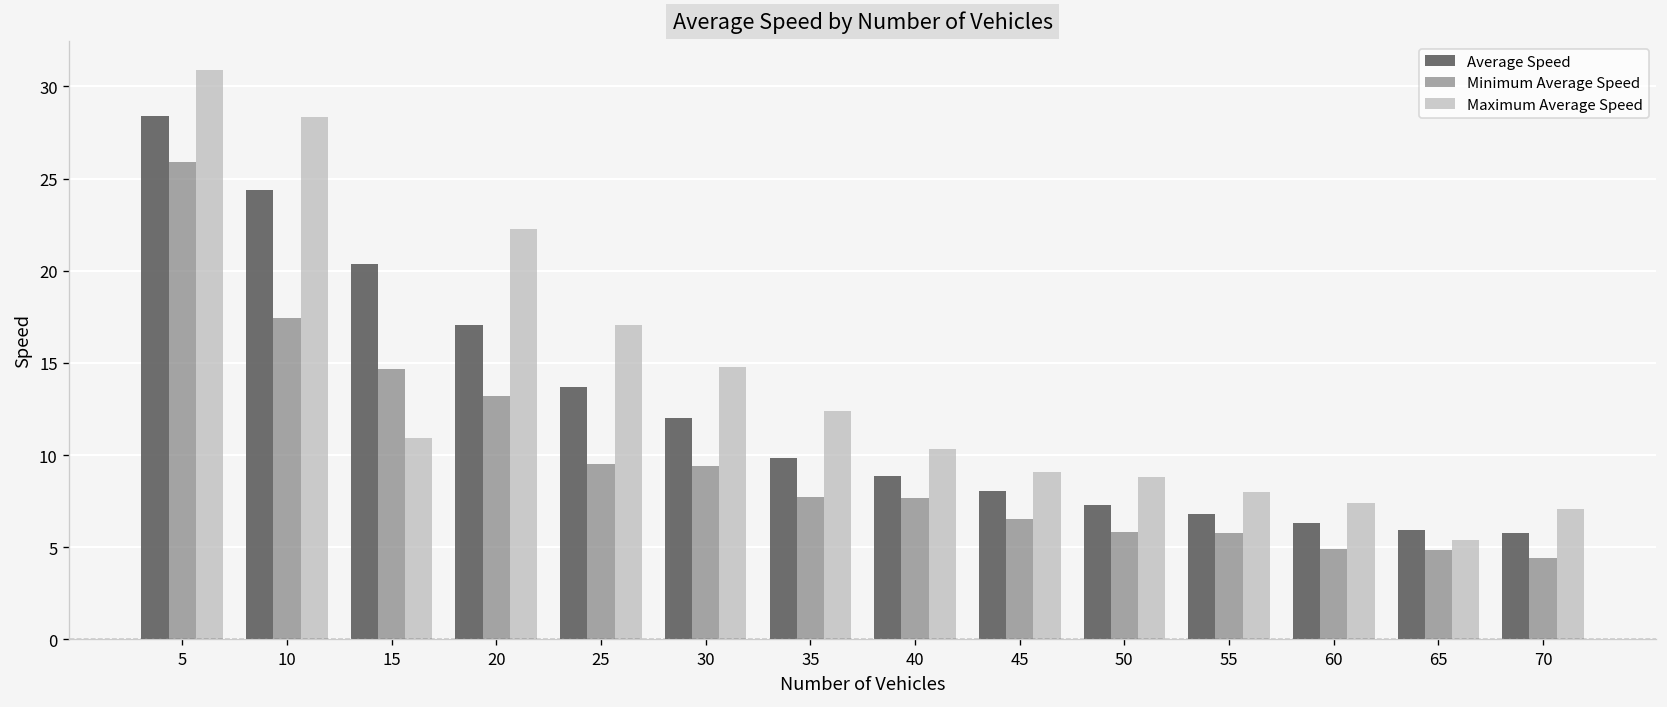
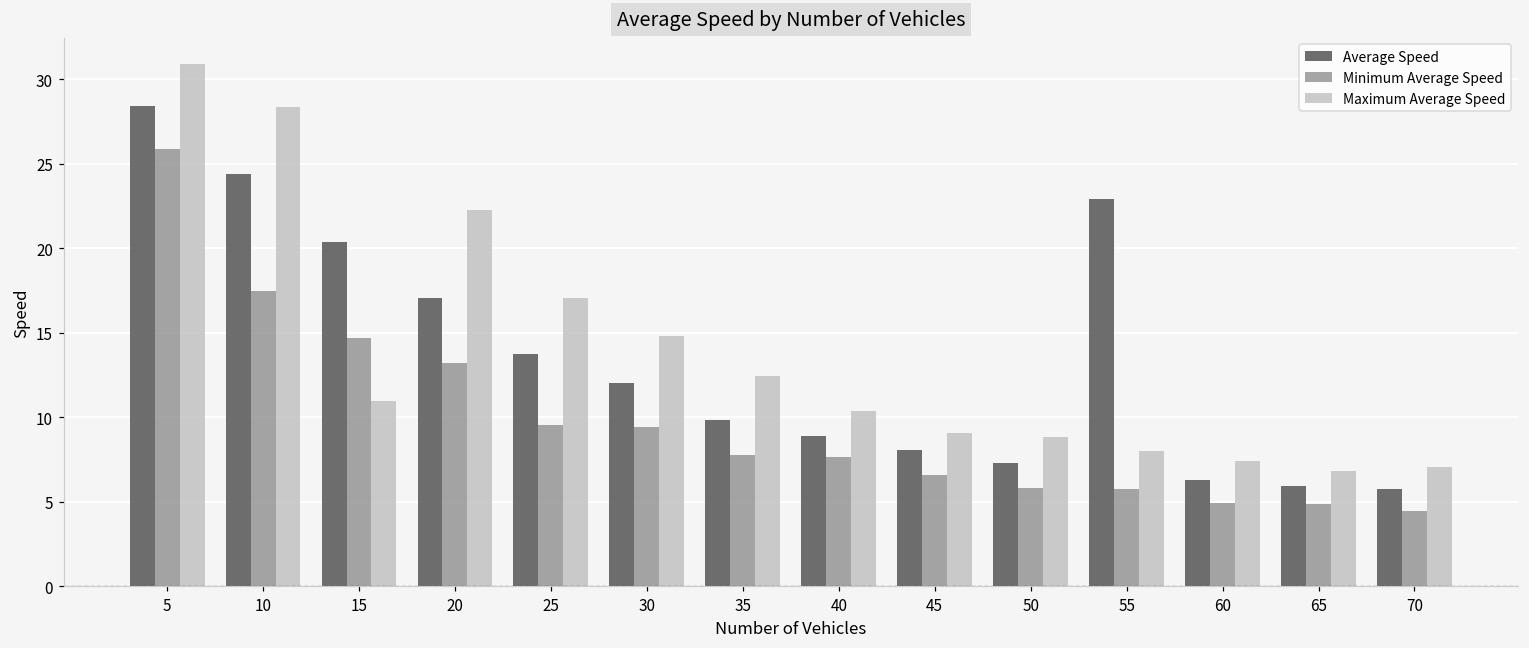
  {
    "Average Speed": {
      "5": 28.4,
      "10": 24.4,
      "15": 20.4,
      "20": 17.1,
      "25": 13.7,
      "30": 12.0,
      "35": 9.8,
      "40": 8.9,
      "45": 8.0,
      "50": 7.3,
-     "55": 6.8,
+     "55": 22.9,
      "60": 6.3,
      "65": 6.0,
      "70": 5.8
    },
    "Minimum Average Speed": {
      "5": 25.9,
      "10": 17.5,
      "15": 14.7,
      "20": 13.2,
      "25": 9.5,
      "30": 9.4,
      "35": 7.7,
      "40": 7.7,
      "45": 6.6,
      "50": 5.8,
      "55": 5.8,
      "60": 4.9,
      "65": 4.9,
      "70": 4.4
    },
    "Maximum Average Speed": {
      "5": 30.9,
      "10": 28.3,
      "15": 10.9,
      "20": 22.3,
      "25": 17.1,
      "30": 14.8,
      "35": 12.4,
      "40": 10.3,
      "45": 9.1,
      "50": 8.8,
      "55": 8.0,
      "60": 7.4,
-     "65": 5.4,
+     "65": 6.8,
      "70": 7.1
    }
  }
